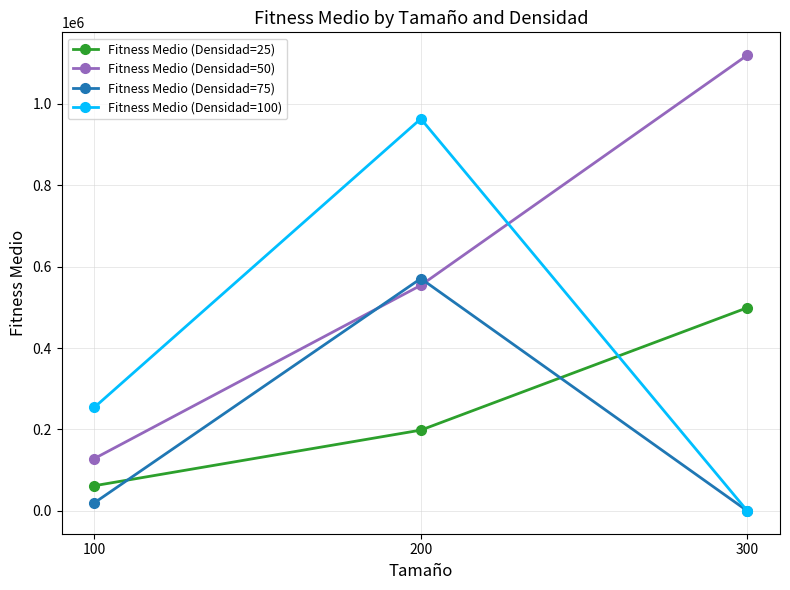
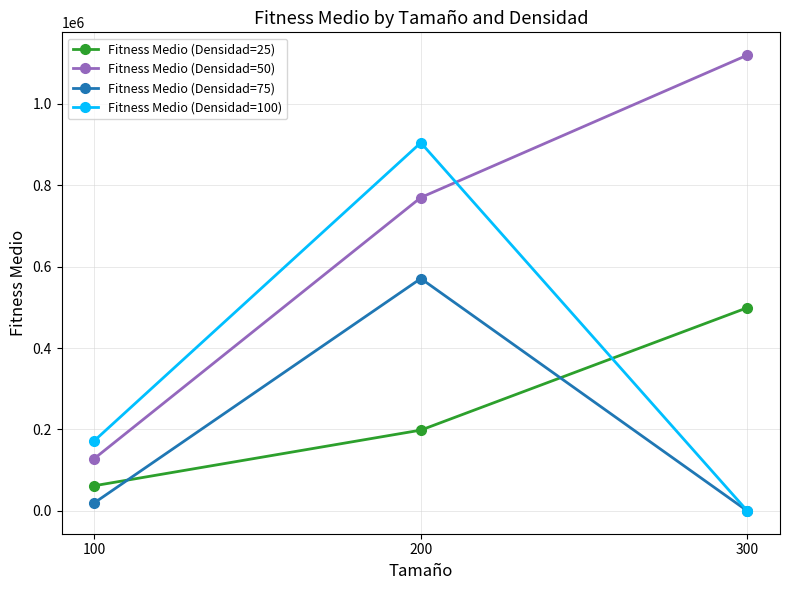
  {
    "Fitness Medio (Densidad=25)": {
      "100": 60000,
      "200": 200000,
      "300": 500000
    },
    "Fitness Medio (Densidad=50)": {
      "100": 130000,
-     "200": 550000,
+     "200": 770000,
      "300": 1120000
    },
    "Fitness Medio (Densidad=75)": {
      "100": 20000,
      "200": 570000
    },
    "Fitness Medio (Densidad=100)": {
-     "100": 250000,
-     "200": 960000
+     "100": 170000,
+     "200": 900000
    }
  }
